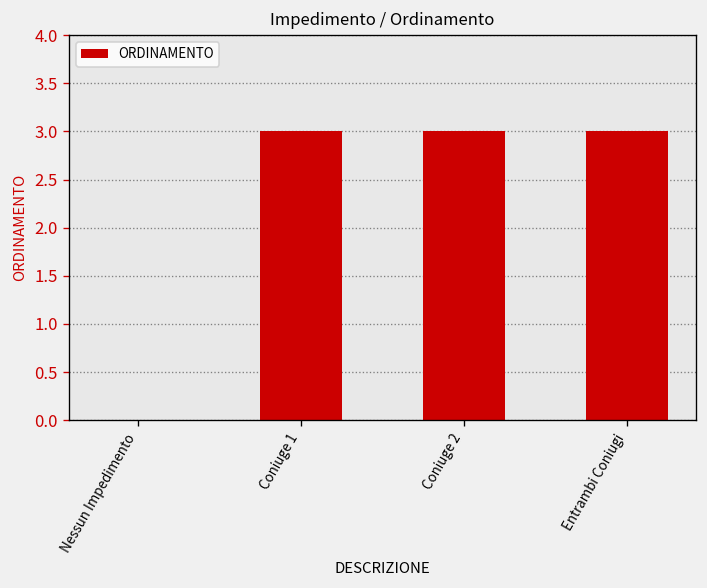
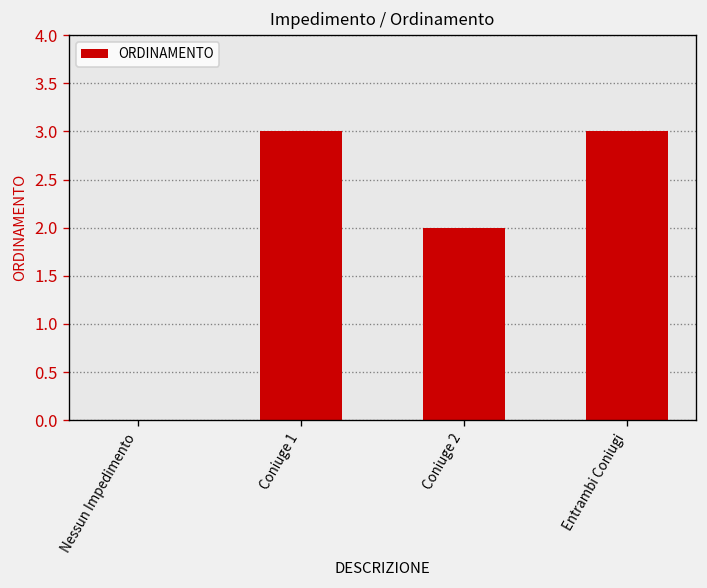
  {
    "Nessun Impedimento": 0,
    "Coniuge 1": 3,
-   "Coniuge 2": 3,
+   "Coniuge 2": 2,
    "Entrambi Coniugi": 3
  }
